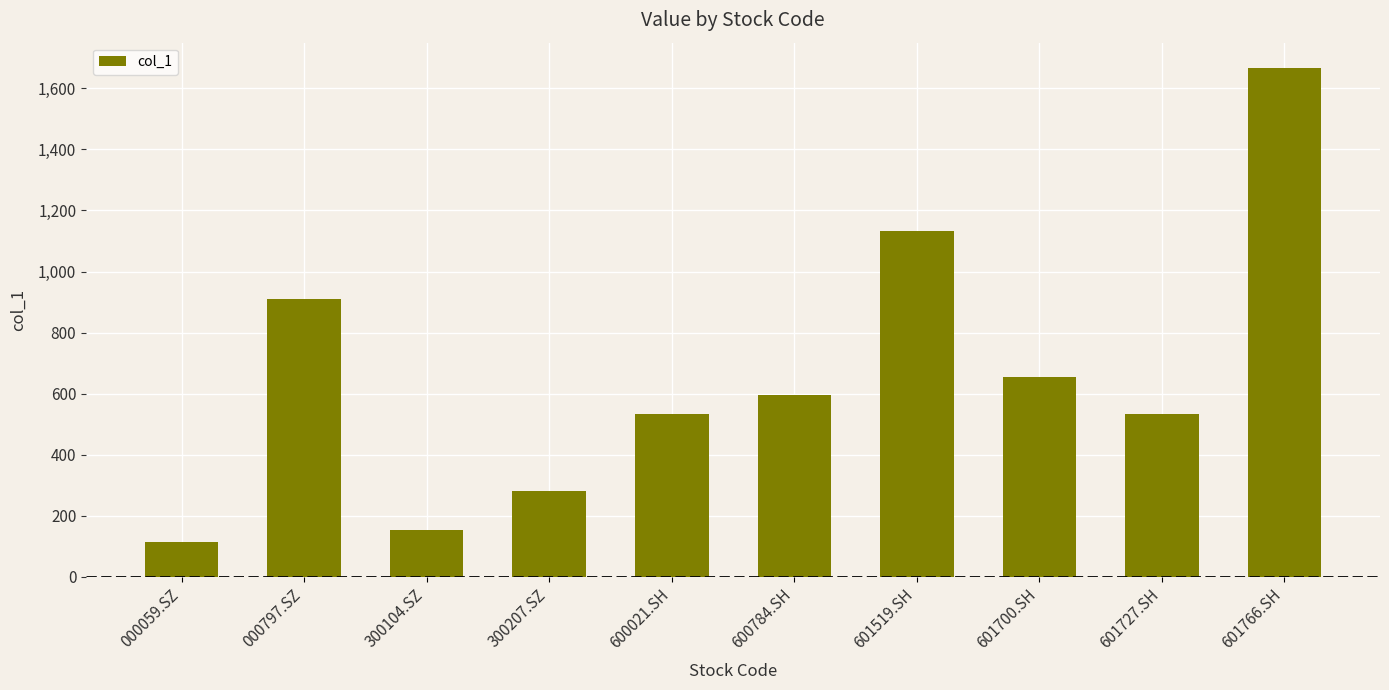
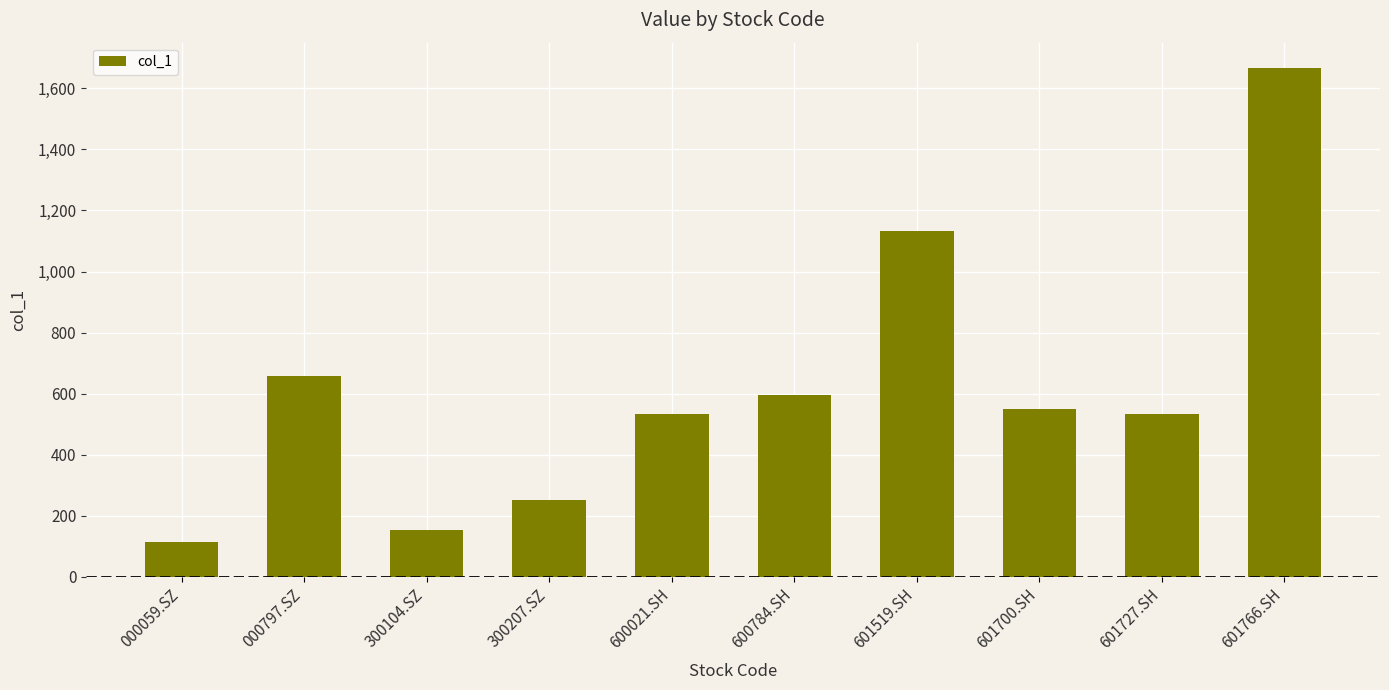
  {
    "000059.SZ": "110",
-   "000797.SZ": "910",
+   "000797.SZ": "660",
    "300104.SZ": "150",
-   "300207.SZ": "280",
+   "300207.SZ": "250",
    "600021.SH": "530",
    "600784.SH": "600",
    "601519.SH": "1,130",
-   "601700.SH": "650",
+   "601700.SH": "550",
    "601727.SH": "530",
    "601766.SH": "1,670"
  }
